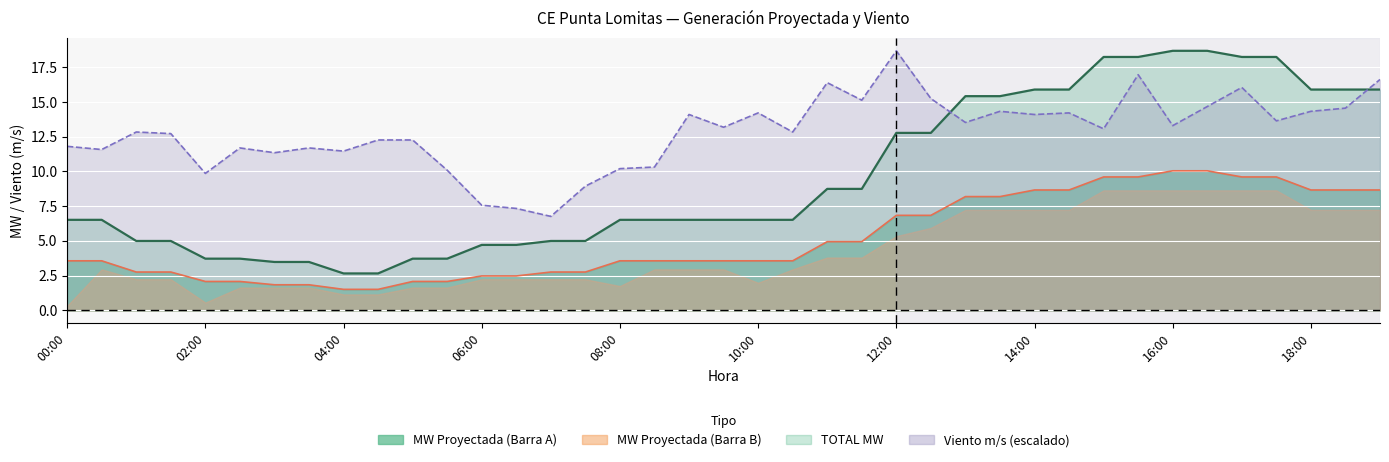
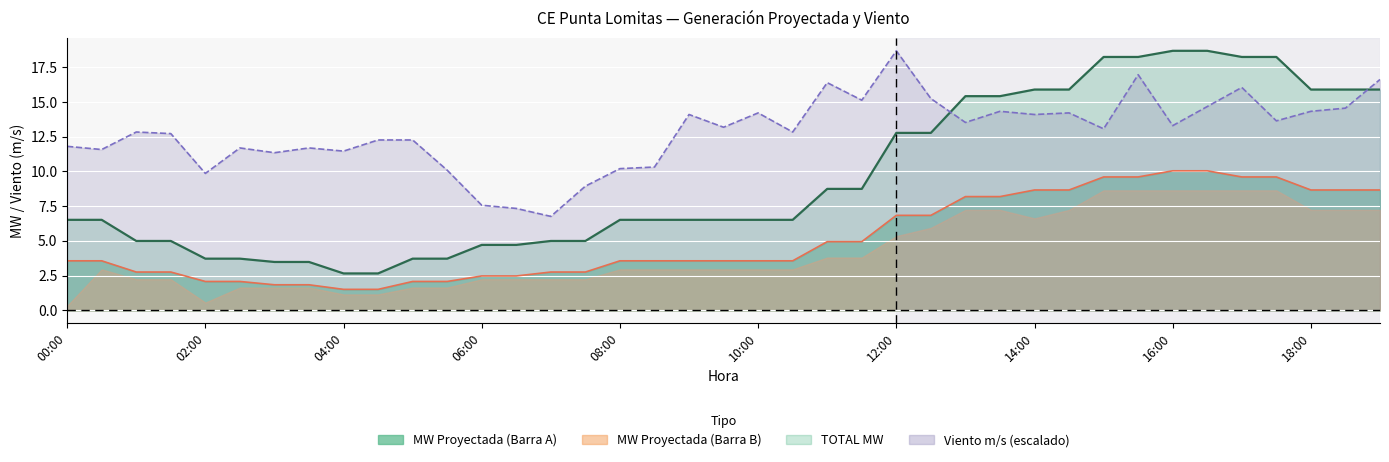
  {
    "MW Proyectada (Barra B)": {
      "00:00": 0.3,
      "02:00": 0.6,
      "04:00": 1.1,
      "06:00": 2.2,
-     "08:00": 1.7,
-     "10:00": 2.0,
+     "08:00": 2.9,
+     "10:00": 2.9,
      "12:00": 5.3,
-     "14:00": 7.2,
+     "14:00": 6.6,
      "16:00": 8.6,
      "18:00": 7.2
    }
  }
